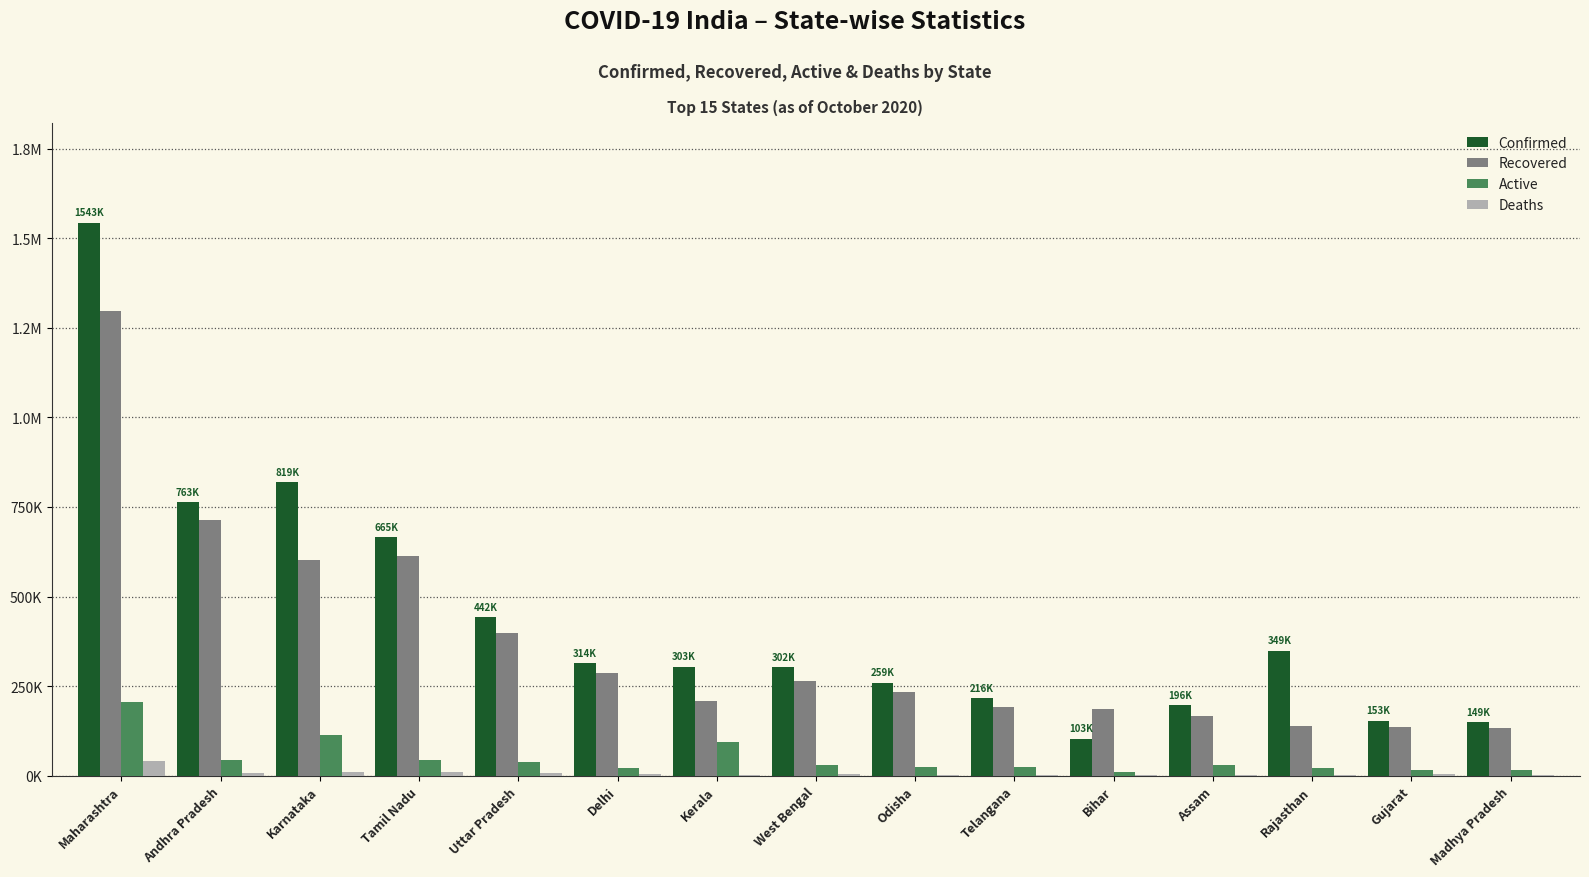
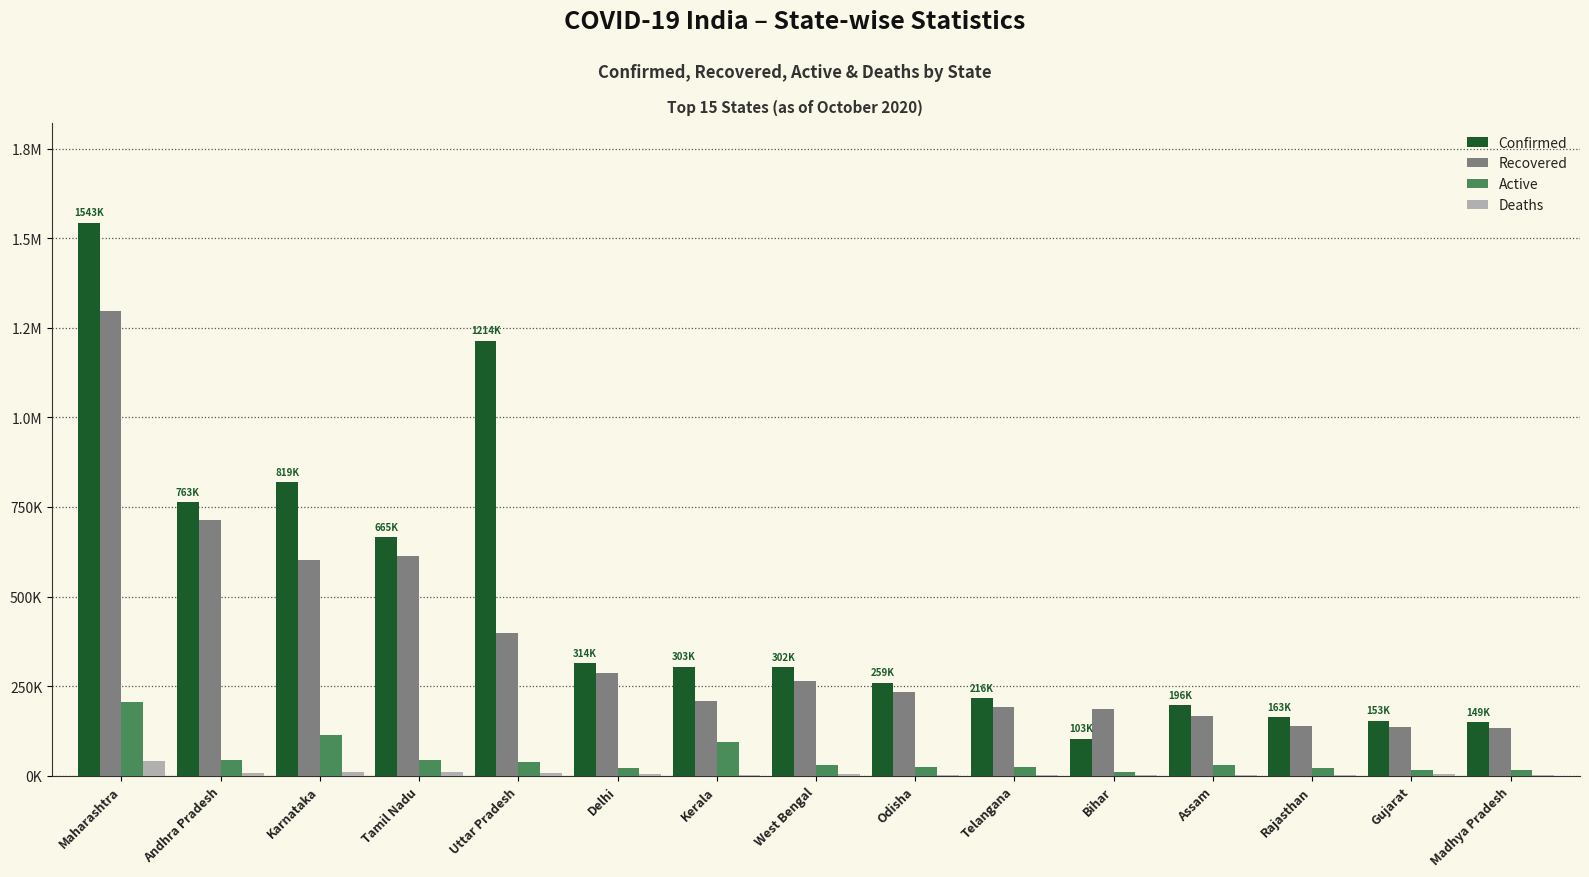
  {
    "Confirmed": {
-     "Uttar Pradesh": "442K",
+     "Uttar Pradesh": "1214K",
      "Delhi": "314K",
      "West Bengal": "302K",
      "Telangana": "216K",
-     "Rajasthan": "349K"
+     "Rajasthan": "163K"
    }
  }
